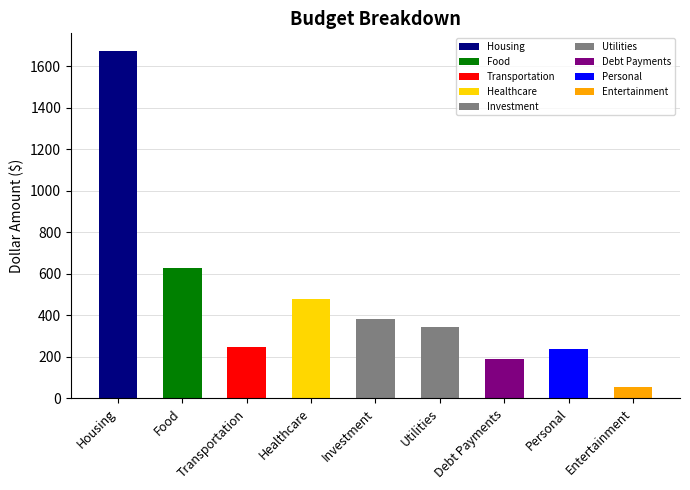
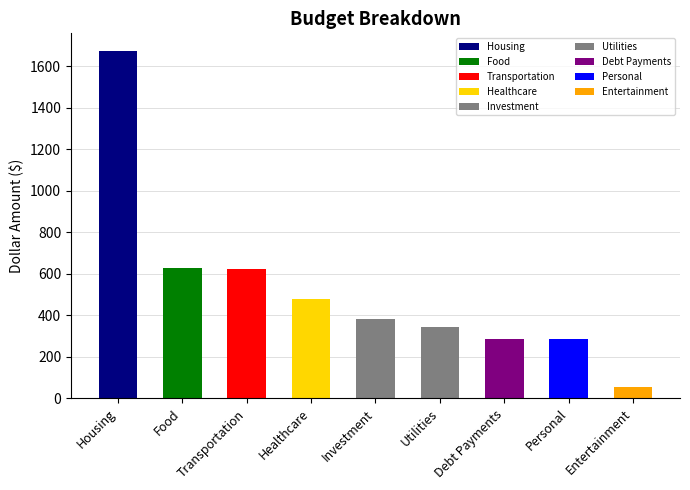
  {
    "Housing": 1670,
    "Food": 630,
-   "Transportation": 250,
+   "Transportation": 620,
    "Healthcare": 480,
    "Investment": 380,
    "Utilities": 340,
-   "Debt Payments": 190,
-   "Personal": 240,
+   "Debt Payments": 290,
+   "Personal": 280,
    "Entertainment": 60
  }
